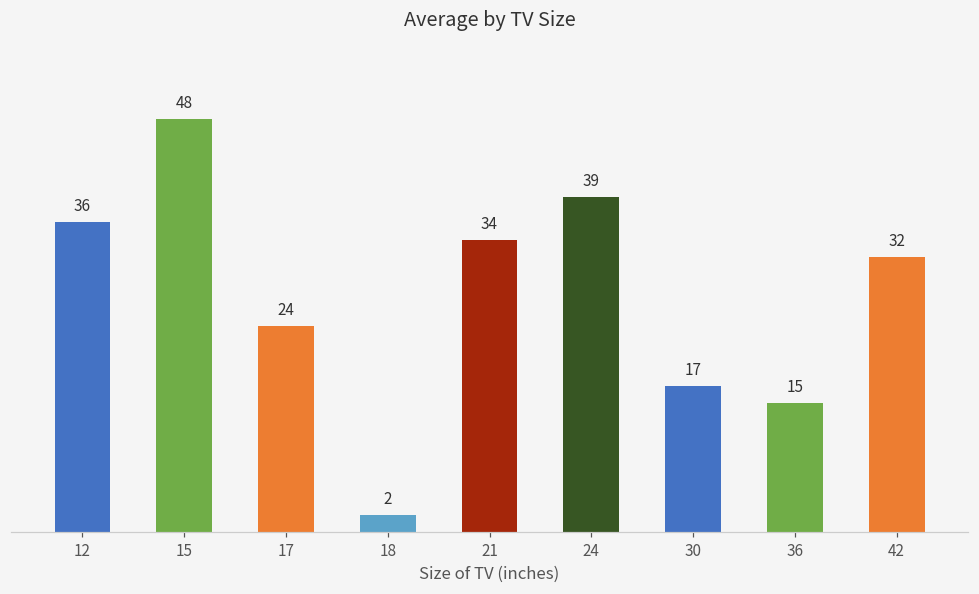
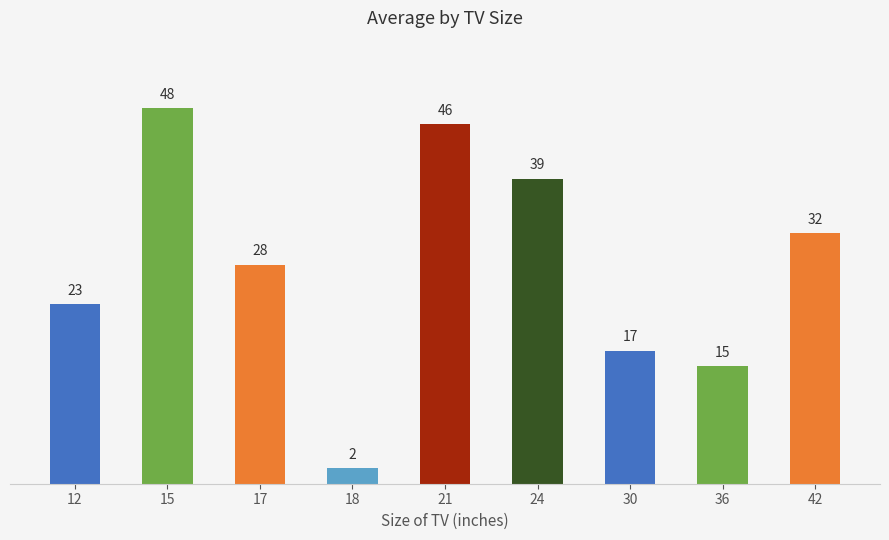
  {
-   "12": 36,
+   "12": 23,
    "15": 48,
-   "17": 24,
+   "17": 28,
    "18": 2,
-   "21": 34,
+   "21": 46,
    "24": 39,
    "30": 17,
    "36": 15,
    "42": 32
  }
